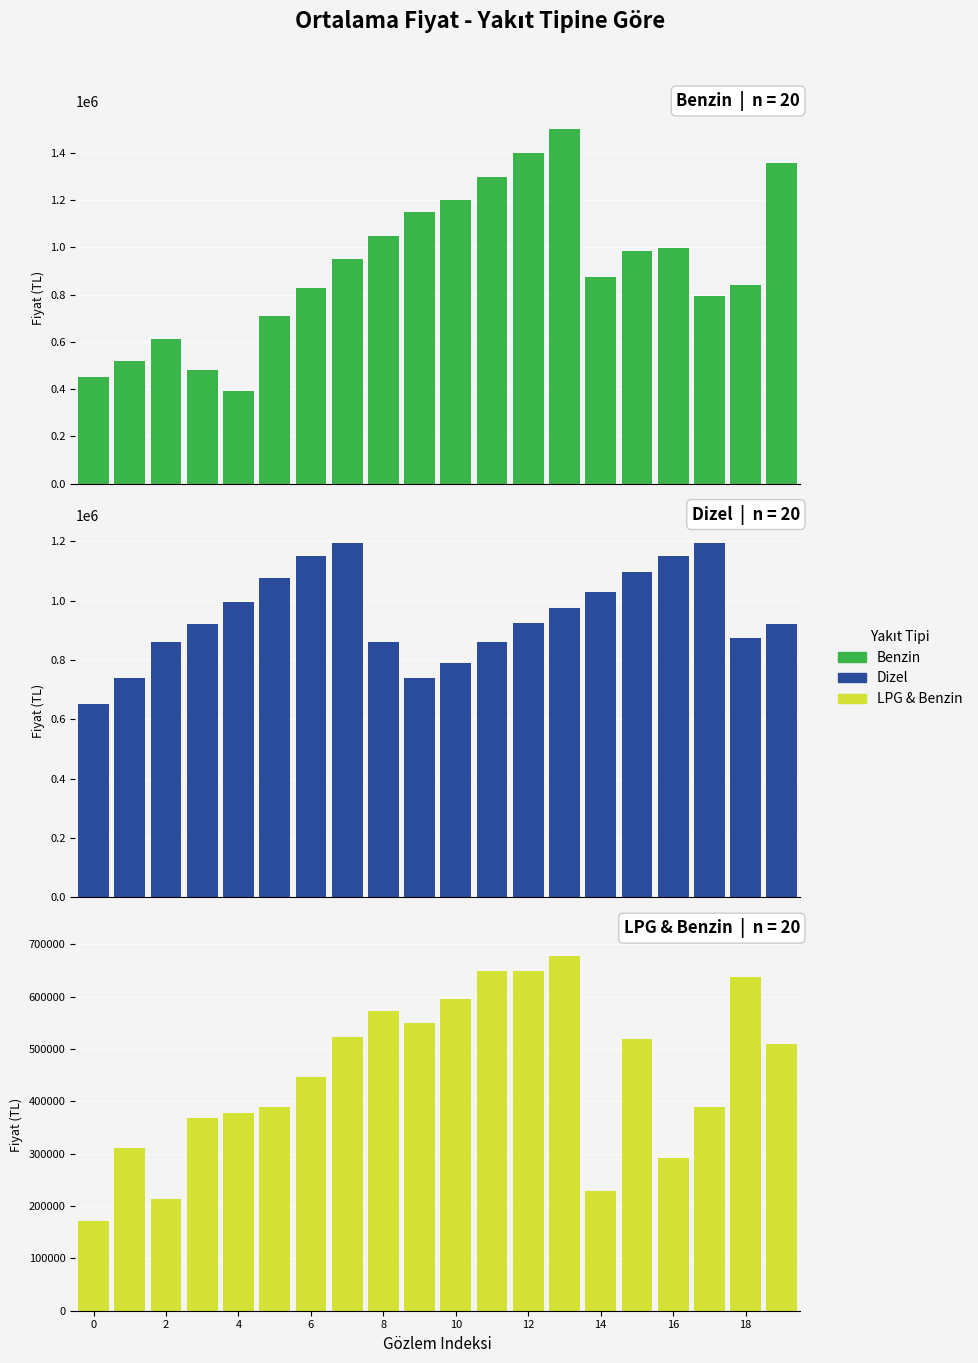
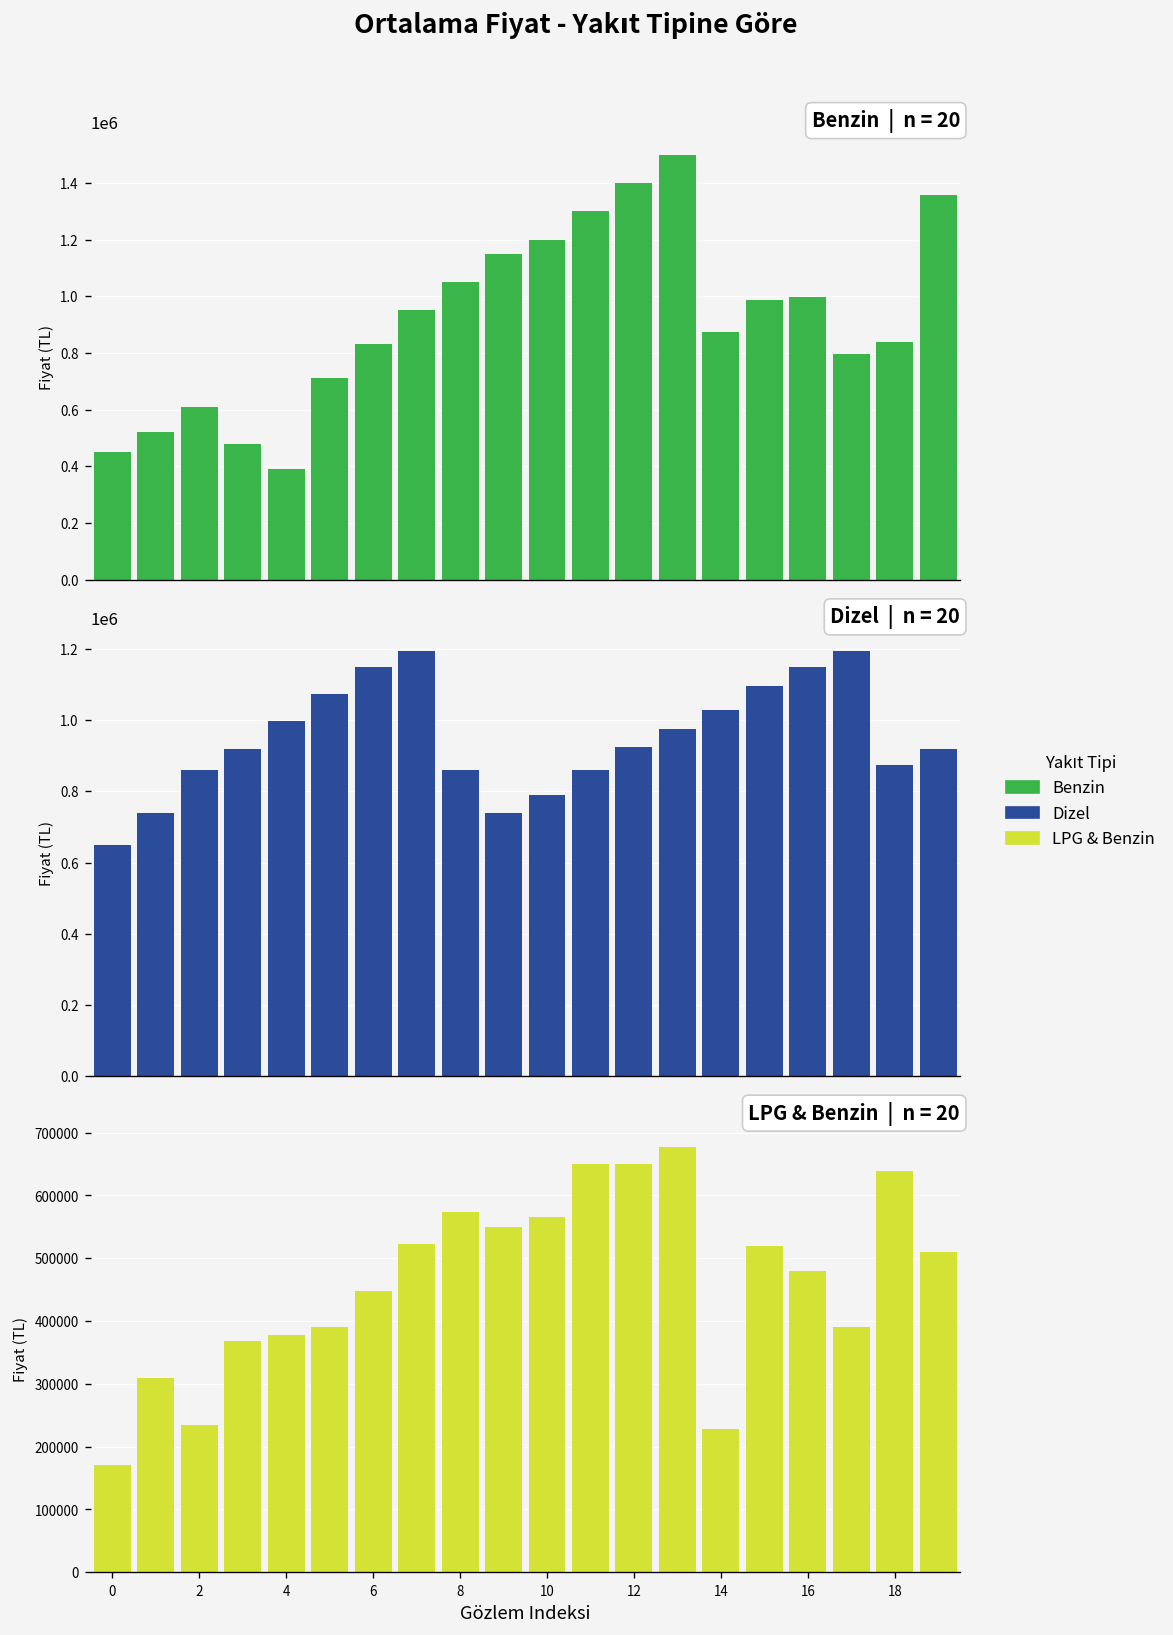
  {
    "LPG & Benzin | n = 20": {
      "0": 170000,
-     "2": 210000,
+     "2": 240000,
      "4": 380000,
      "6": 450000,
      "8": 570000,
-     "10": 600000,
+     "10": 570000,
      "12": 650000,
      "14": 230000,
-     "16": 290000,
+     "16": 480000,
      "18": 640000
    }
  }
